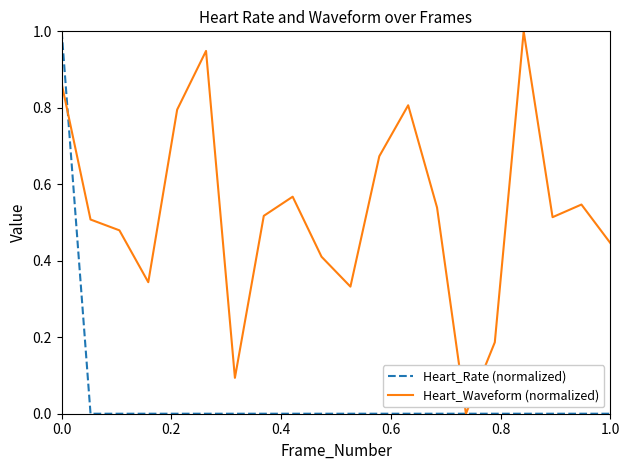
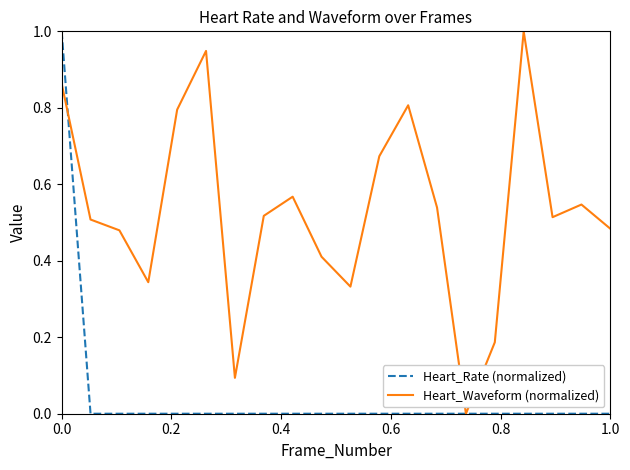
  {
    "Heart_Rate (normalized)": {
      "0.0": 1.00,
      "1.0": 0.00
    },
    "Heart_Waveform (normalized)": {
      "0.0": 0.86,
-     "1.0": 0.45
+     "1.0": 0.48
    }
  }
